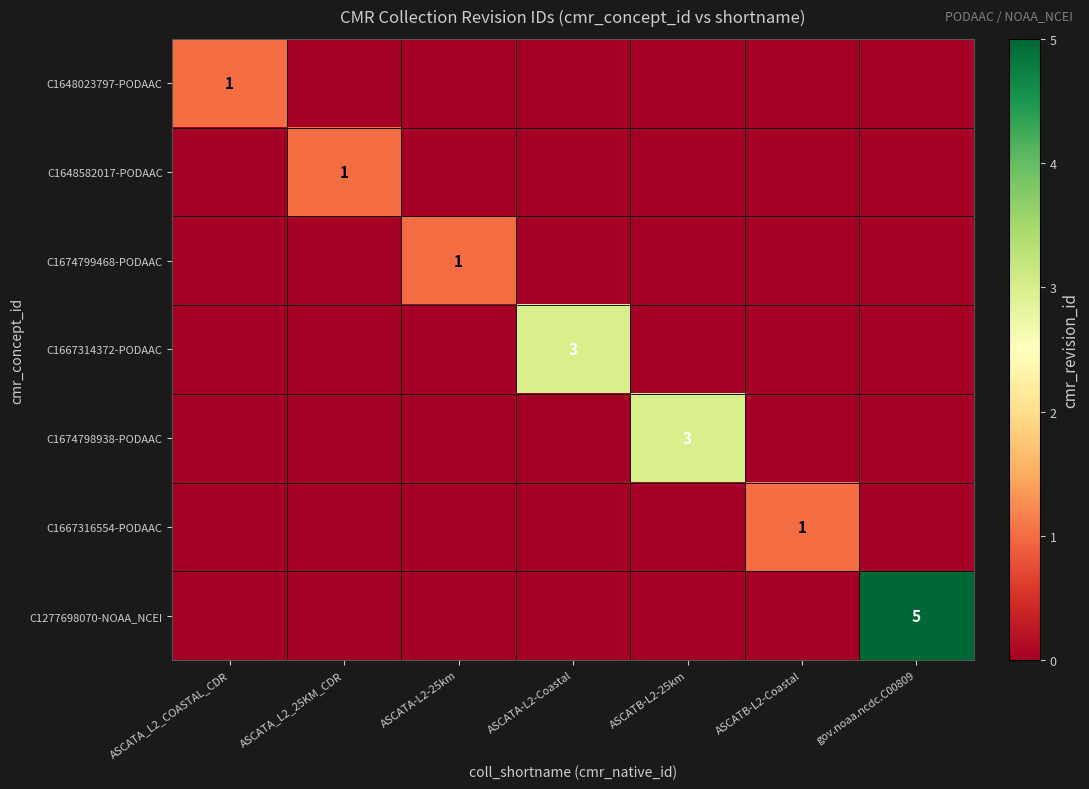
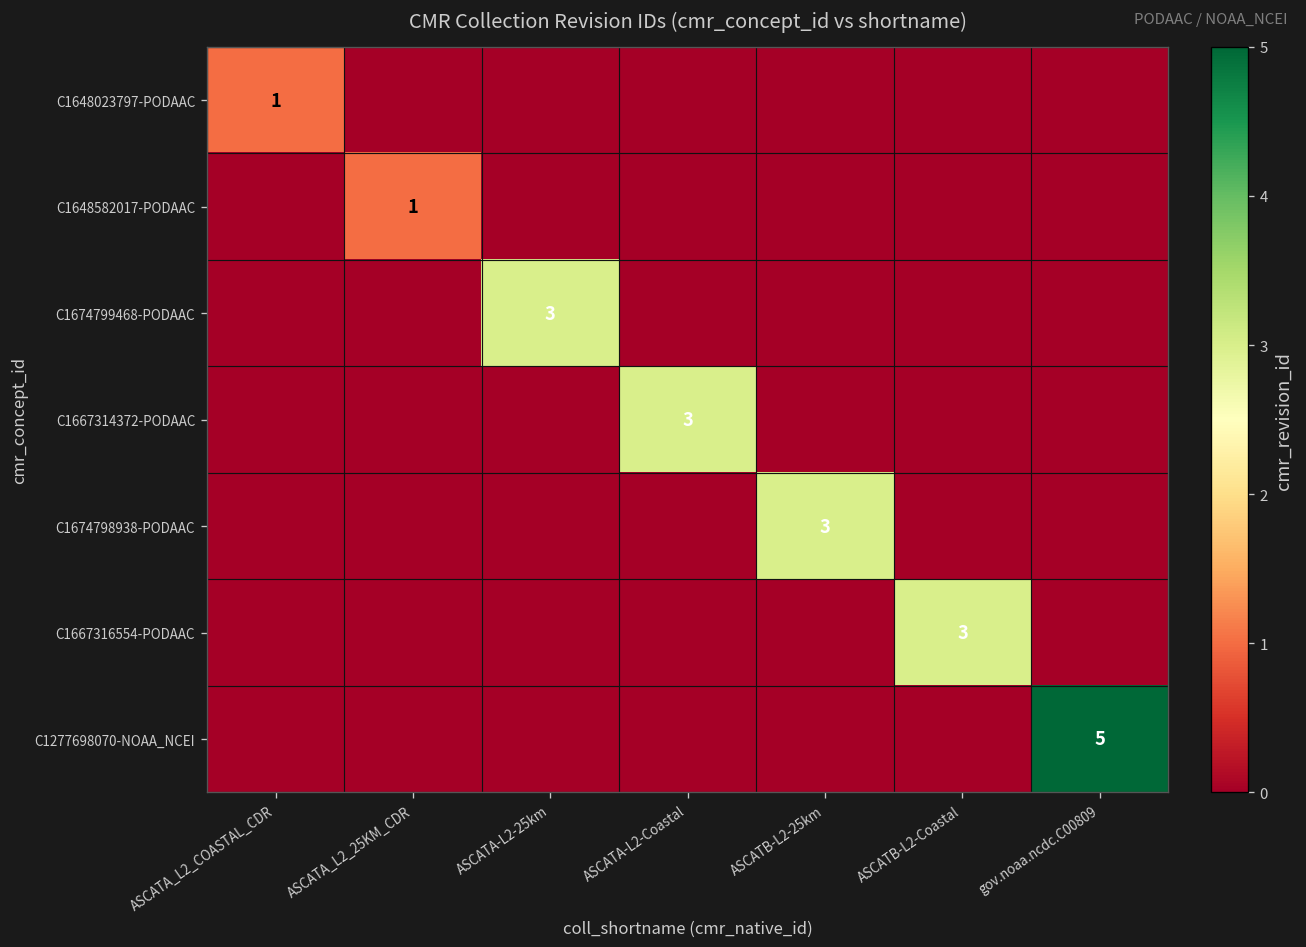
  {
    "C1648023797-PODAAC": {
      "ASCATA_L2_COASTAL_CDR": 1
    },
    "C1648582017-PODAAC": {
      "ASCATA_L2_25KM_CDR": 1
    },
    "C1674799468-PODAAC": {
-     "ASCATA-L2-25km": 1
+     "ASCATA-L2-25km": 3
    },
    "C1667314372-PODAAC": {
      "ASCATA-L2-Coastal": 3
    },
    "C1674798938-PODAAC": {
      "ASCATB-L2-25km": 3
    },
    "C1667316554-PODAAC": {
-     "ASCATB-L2-Coastal": 1
+     "ASCATB-L2-Coastal": 3
    },
    "C1277698070-NOAA_NCEI": {
      "gov.noaa.ncdc.C00809": 5
    }
  }
